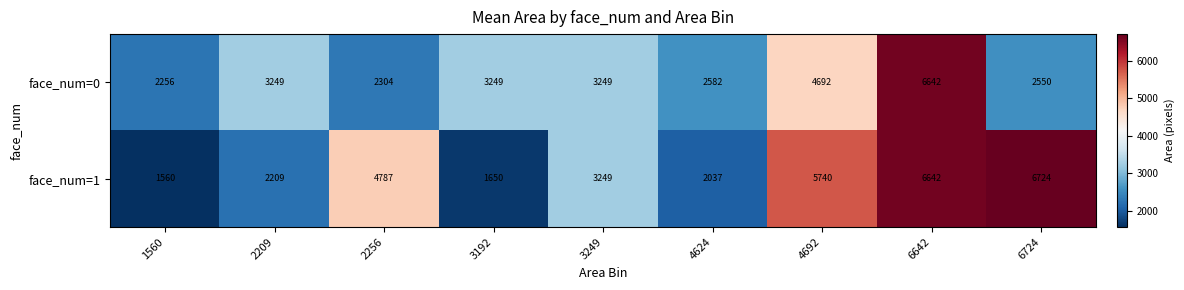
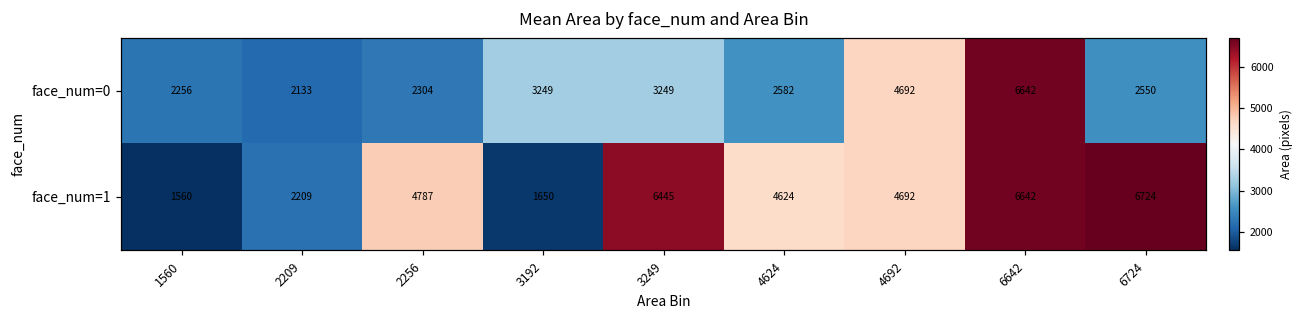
  {
    "face_num=0": {
      "1560": 2256,
-     "2209": 3249,
+     "2209": 2133,
      "2256": 2304,
      "3192": 3249,
      "3249": 3249,
      "4624": 2582,
      "4692": 4692,
      "6642": 6642,
      "6724": 2550
    },
    "face_num=1": {
      "1560": 1560,
      "2209": 2209,
      "2256": 4787,
      "3192": 1650,
-     "3249": 3249,
-     "4624": 2037,
-     "4692": 5740,
+     "3249": 6445,
+     "4624": 4624,
+     "4692": 4692,
      "6642": 6642,
      "6724": 6724
    }
  }
